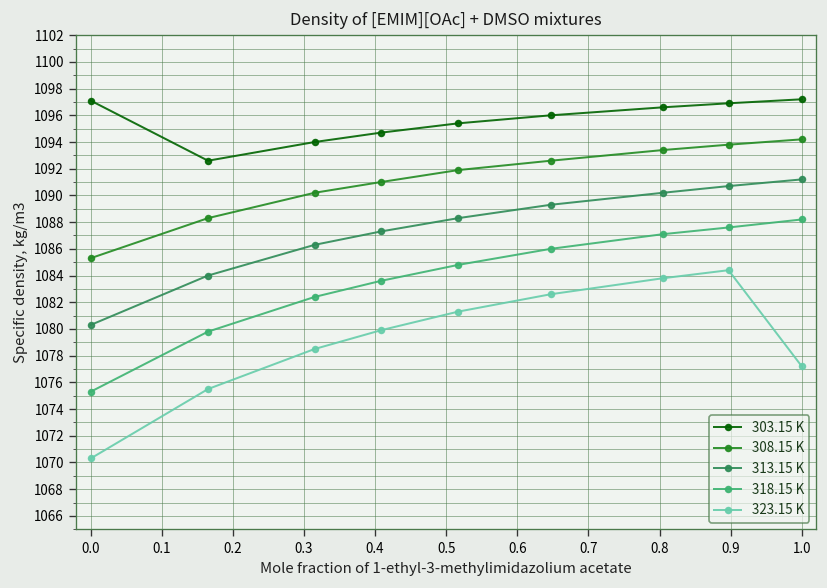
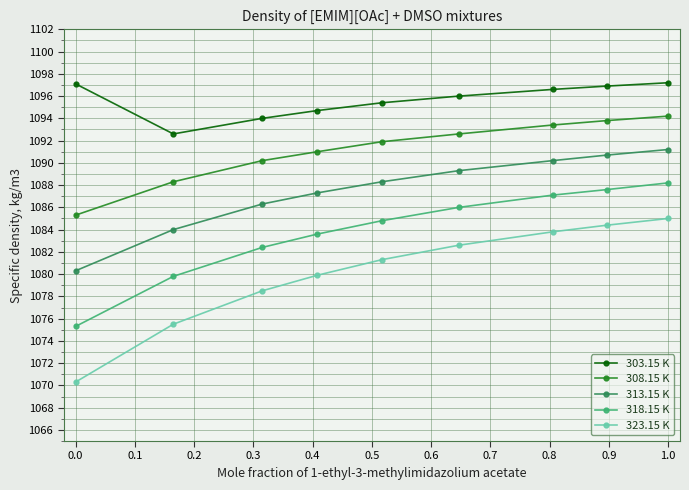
  {
    "303.15 K": {
      "0.0": 1097.1,
      "1.0": 1097.2
    },
    "323.15 K": {
      "0.0": 1070.3,
-     "1.0": 1077.2
+     "1.0": 1085.0
    }
  }
